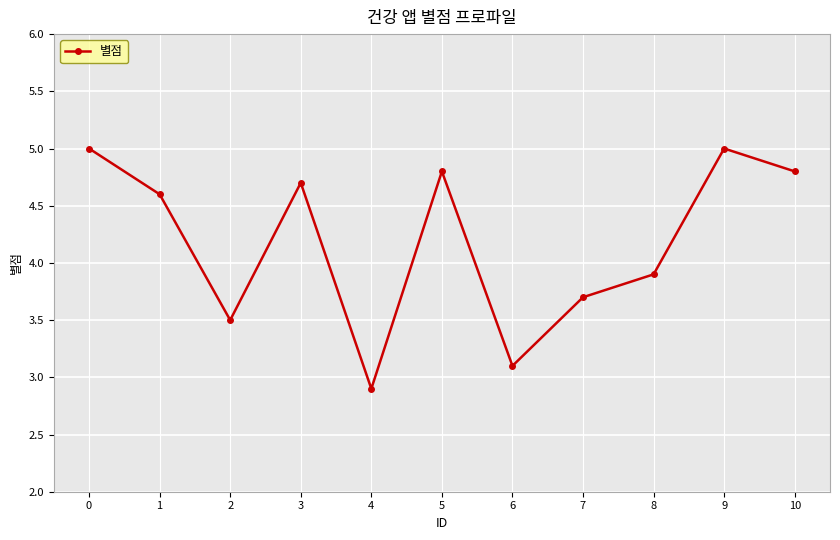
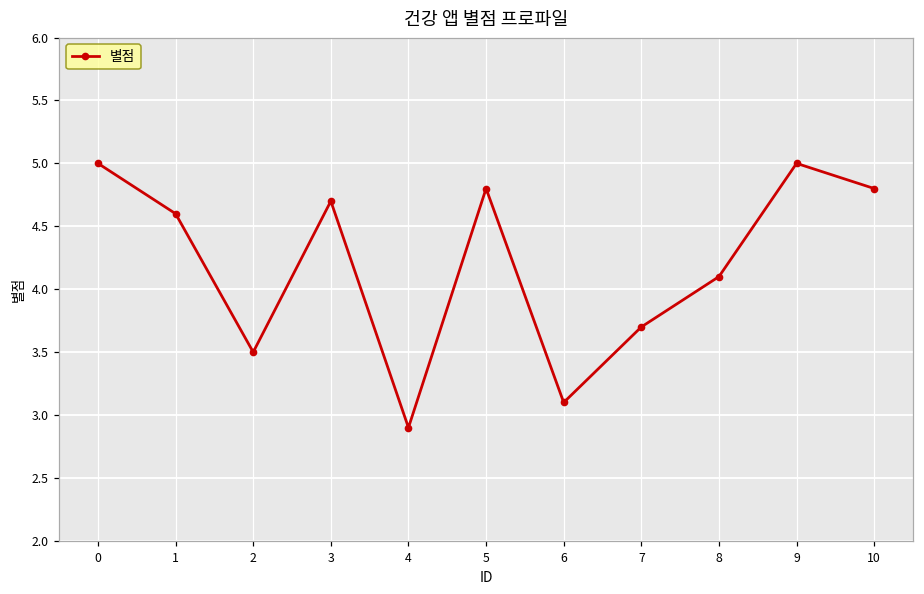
  {
    "0": 5.0,
    "1": 4.6,
    "2": 3.5,
    "3": 4.7,
    "4": 2.9,
    "5": 4.8,
    "6": 3.1,
    "7": 3.7,
-   "8": 3.9,
+   "8": 4.1,
    "9": 5.0,
    "10": 4.8
  }
